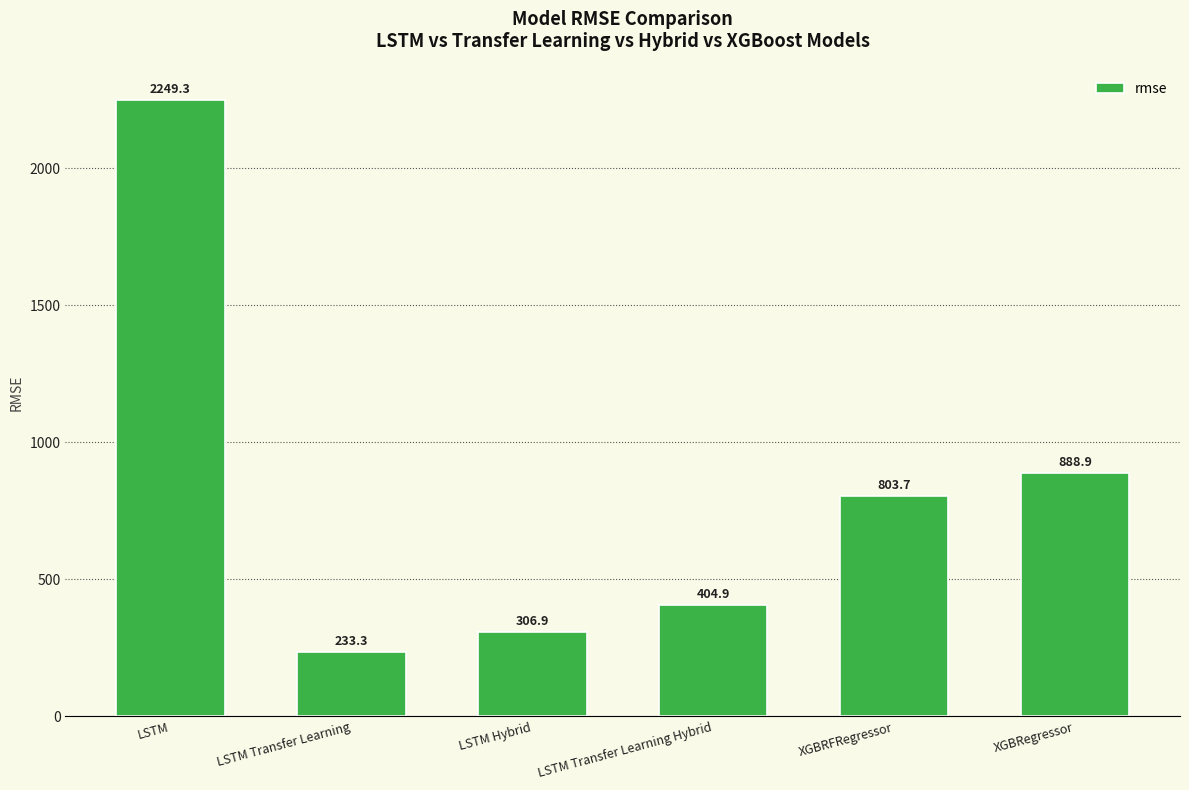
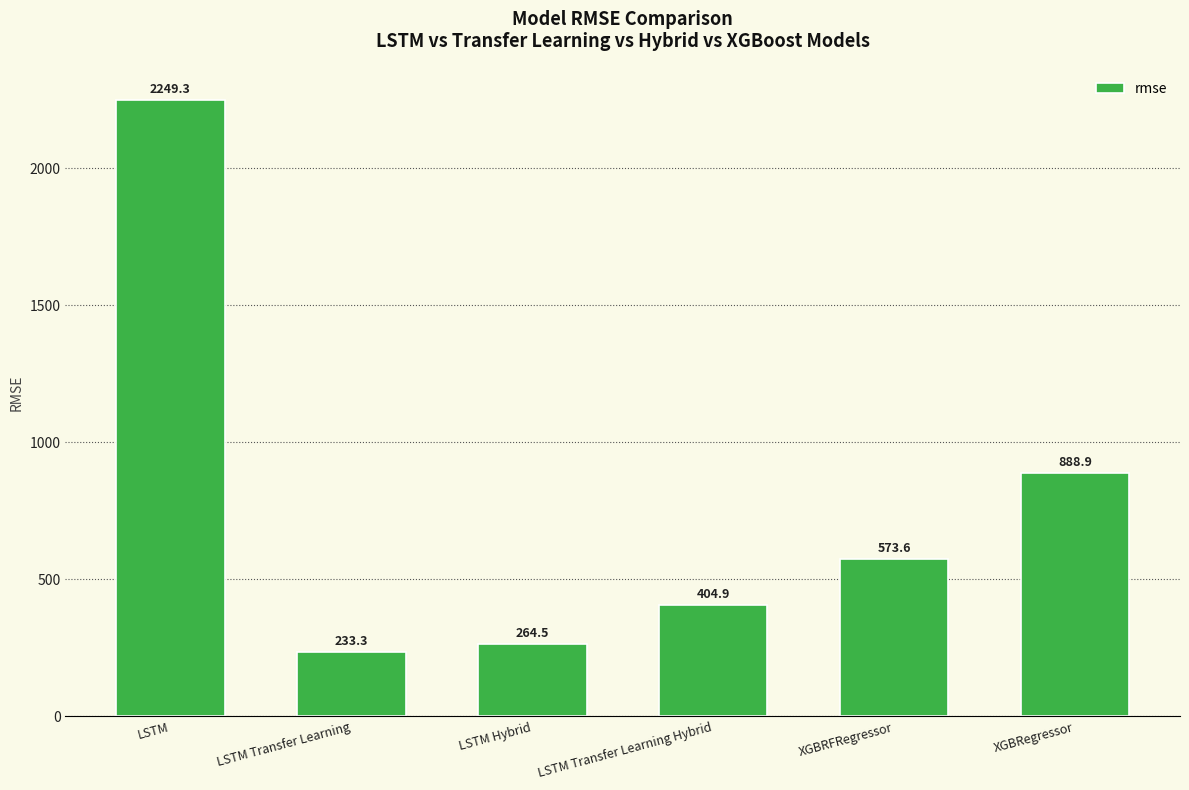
  {
    "LSTM": 2249.3,
    "LSTM Transfer Learning": 233.3,
-   "LSTM Hybrid": 306.9,
+   "LSTM Hybrid": 264.5,
    "LSTM Transfer Learning Hybrid": 404.9,
-   "XGBRFRegressor": 803.7,
+   "XGBRFRegressor": 573.6,
    "XGBRegressor": 888.9
  }
